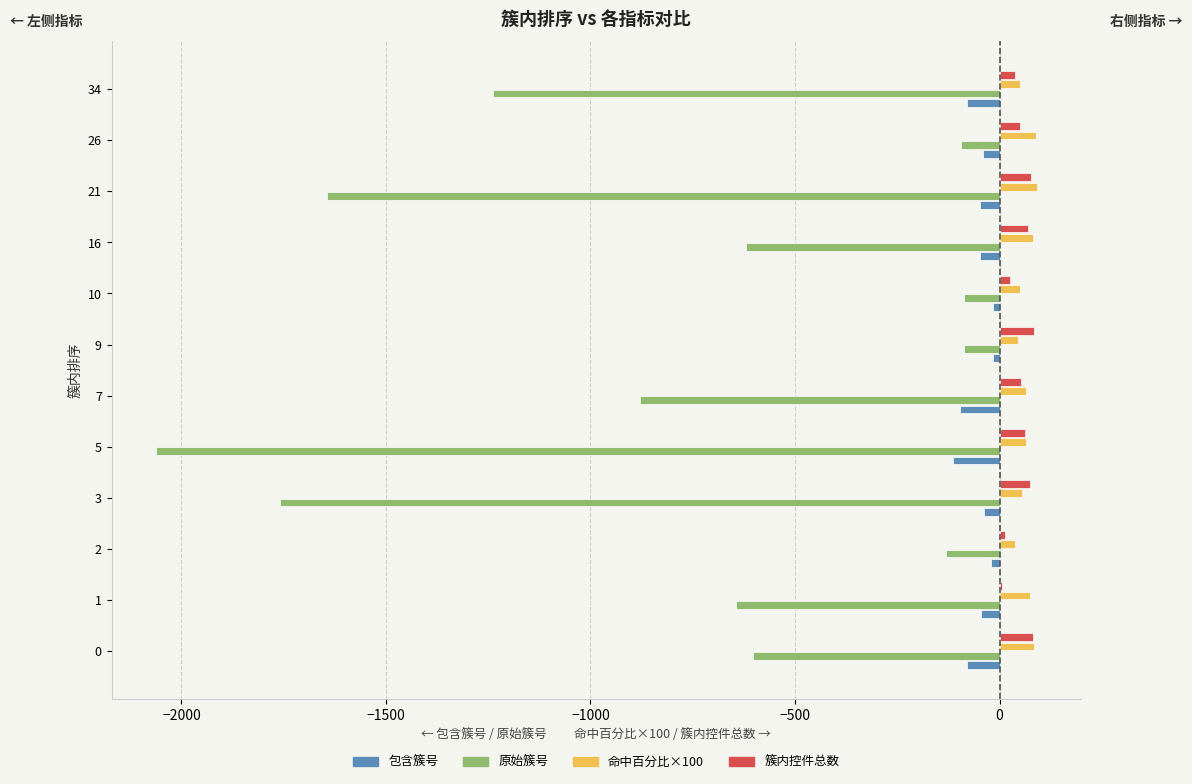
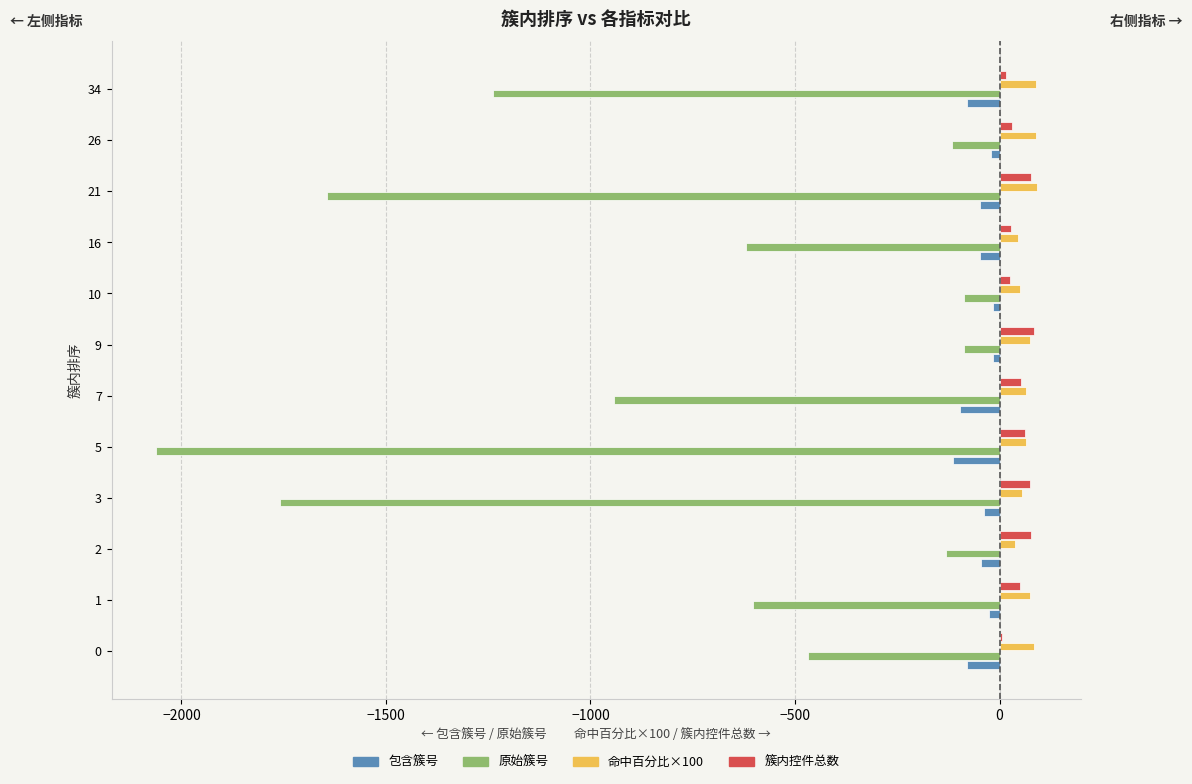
  {
    "包含簇号": {
      "34": -80,
-     "26": -40,
+     "26": -20,
      "21": -50,
      "16": -50,
      "10": -20,
      "9": -20,
      "7": -100,
      "5": -110,
      "3": -40,
-     "2": -20,
-     "1": -50,
+     "2": -50,
+     "1": -30,
      "0": -80
    },
    "原始簇号": {
      "34": -1240,
-     "26": -90,
+     "26": -120,
      "21": -1640,
      "16": -620,
      "10": -90,
      "9": -90,
-     "7": -880,
+     "7": -940,
      "5": -2060,
      "3": -1760,
      "2": -130,
-     "1": -650,
-     "0": -600
+     "1": -600,
+     "0": -470
    },
    "命中百分比×100": {
-     "34": 50,
+     "34": 90,
      "26": 90,
      "21": 90,
-     "16": 80,
+     "16": 40,
      "10": 50,
-     "9": 50,
+     "9": 80,
      "7": 70,
      "5": 60,
      "3": 50,
      "2": 40,
      "1": 70,
      "0": 80
    },
    "簇内控件总数": {
-     "34": 40,
-     "26": 50,
+     "34": 20,
+     "26": 30,
      "21": 80,
-     "16": 70,
+     "16": 30,
      "10": 30,
      "9": 90,
      "7": 50,
      "5": 60,
      "3": 70,
-     "2": 10,
-     "1": 10,
-     "0": 80
+     "2": 80,
+     "1": 50,
+     "0": 10
    }
  }
